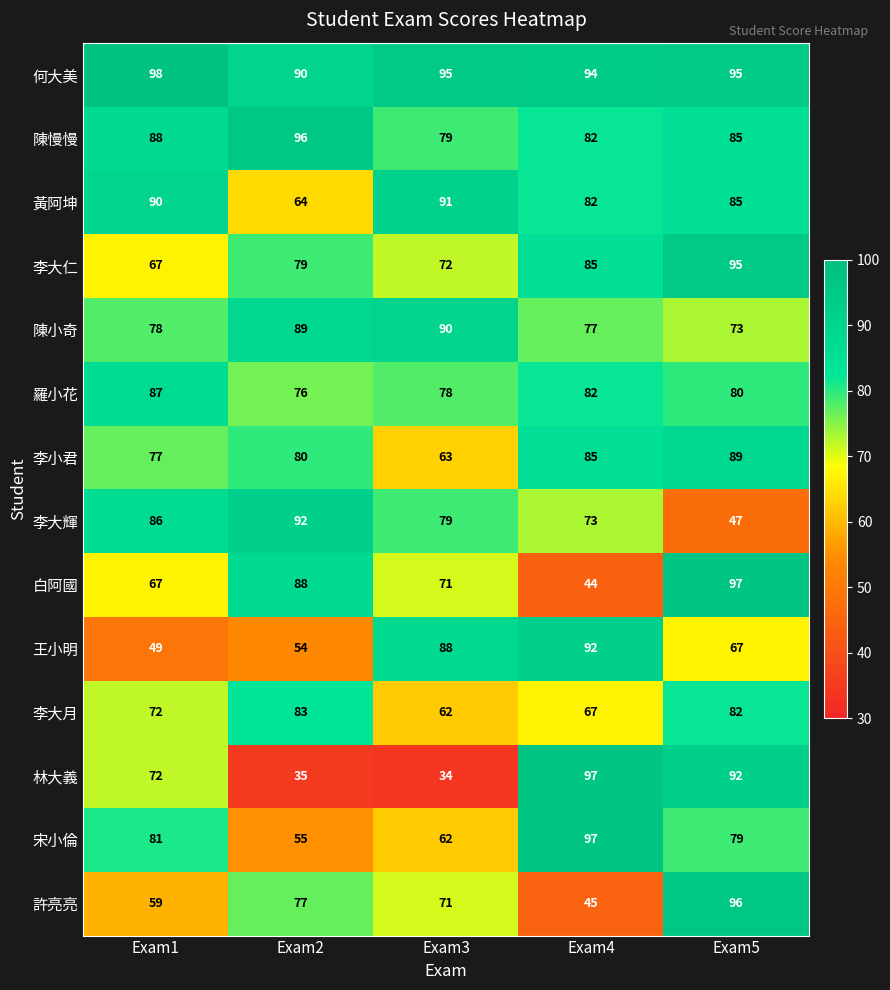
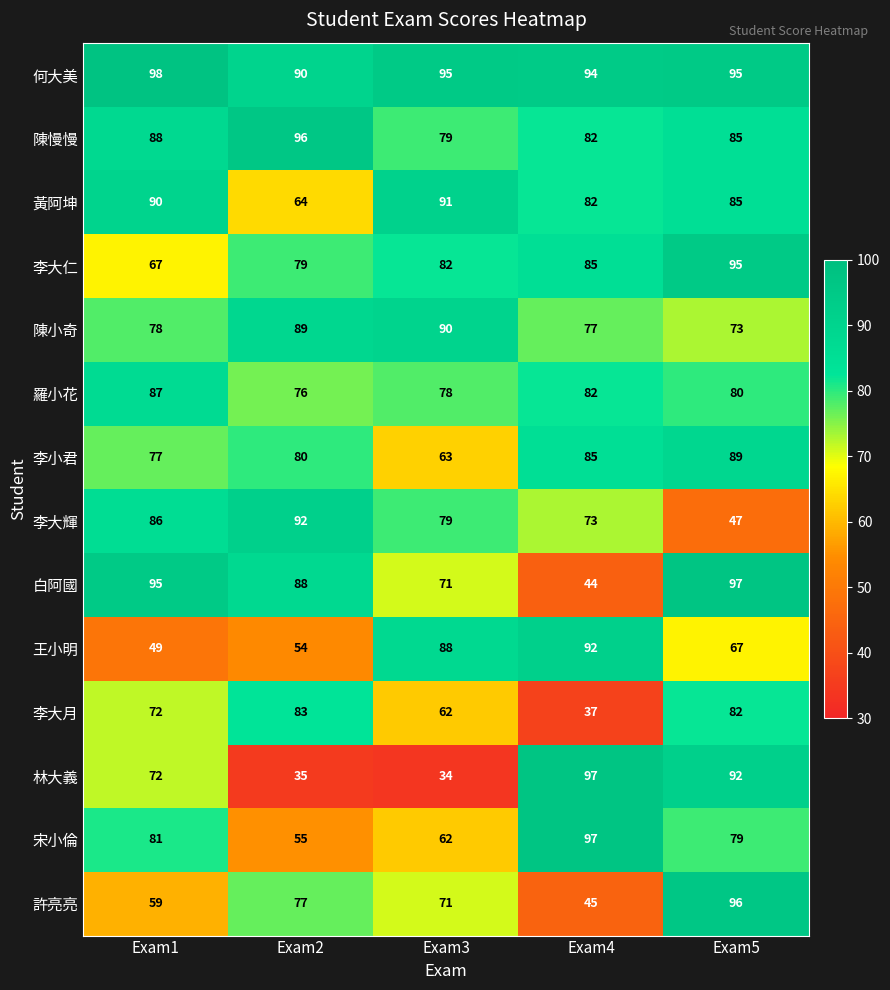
  {
    "何大美": {
      "Exam1": 98,
      "Exam2": 90,
      "Exam3": 95,
      "Exam4": 94,
      "Exam5": 95
    },
    "陳慢慢": {
      "Exam1": 88,
      "Exam2": 96,
      "Exam3": 79,
      "Exam4": 82,
      "Exam5": 85
    },
    "黃阿坤": {
      "Exam1": 90,
      "Exam2": 64,
      "Exam3": 91,
      "Exam4": 82,
      "Exam5": 85
    },
    "李大仁": {
      "Exam1": 67,
      "Exam2": 79,
-     "Exam3": 72,
+     "Exam3": 82,
      "Exam4": 85,
      "Exam5": 95
    },
    "陳小奇": {
      "Exam1": 78,
      "Exam2": 89,
      "Exam3": 90,
      "Exam4": 77,
      "Exam5": 73
    },
    "羅小花": {
      "Exam1": 87,
      "Exam2": 76,
      "Exam3": 78,
      "Exam4": 82,
      "Exam5": 80
    },
    "李小君": {
      "Exam1": 77,
      "Exam2": 80,
      "Exam3": 63,
      "Exam4": 85,
      "Exam5": 89
    },
    "李大輝": {
      "Exam1": 86,
      "Exam2": 92,
      "Exam3": 79,
      "Exam4": 73,
      "Exam5": 47
    },
    "白阿國": {
-     "Exam1": 67,
+     "Exam1": 95,
      "Exam2": 88,
      "Exam3": 71,
      "Exam4": 44,
      "Exam5": 97
    },
    "王小明": {
      "Exam1": 49,
      "Exam2": 54,
      "Exam3": 88,
      "Exam4": 92,
      "Exam5": 67
    },
    "李大月": {
      "Exam1": 72,
      "Exam2": 83,
      "Exam3": 62,
-     "Exam4": 67,
+     "Exam4": 37,
      "Exam5": 82
    },
    "林大義": {
      "Exam1": 72,
      "Exam2": 35,
      "Exam3": 34,
      "Exam4": 97,
      "Exam5": 92
    },
    "宋小倫": {
      "Exam1": 81,
      "Exam2": 55,
      "Exam3": 62,
      "Exam4": 97,
      "Exam5": 79
    },
    "許亮亮": {
      "Exam1": 59,
      "Exam2": 77,
      "Exam3": 71,
      "Exam4": 45,
      "Exam5": 96
    }
  }
